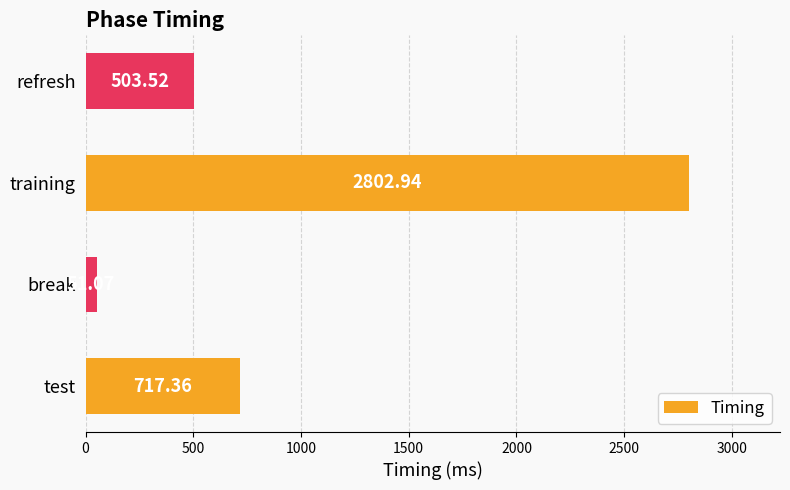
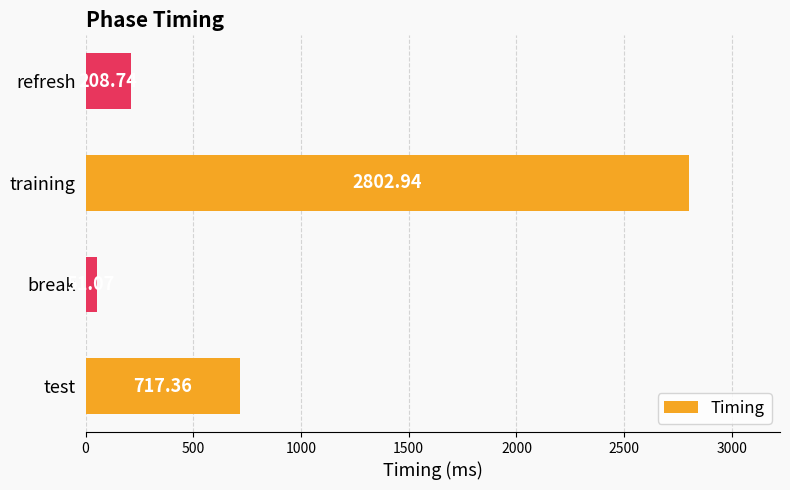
  {
-   "refresh": 503.52,
+   "refresh": 208.74,
    "training": 2802.94,
    "test": 717.36
  }
